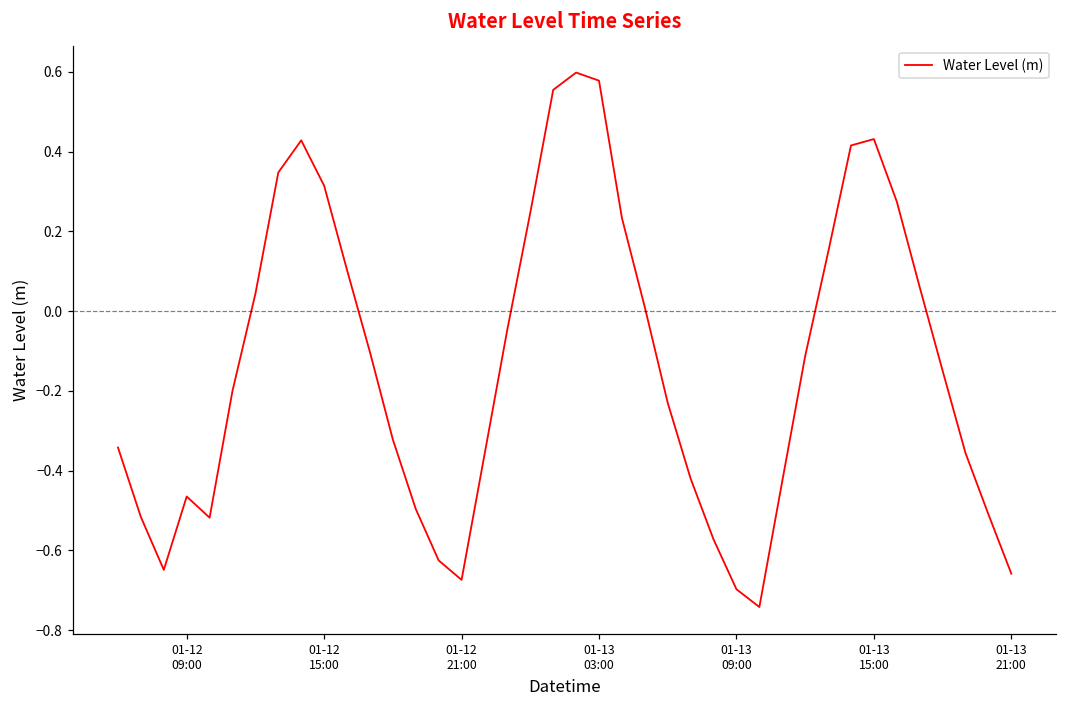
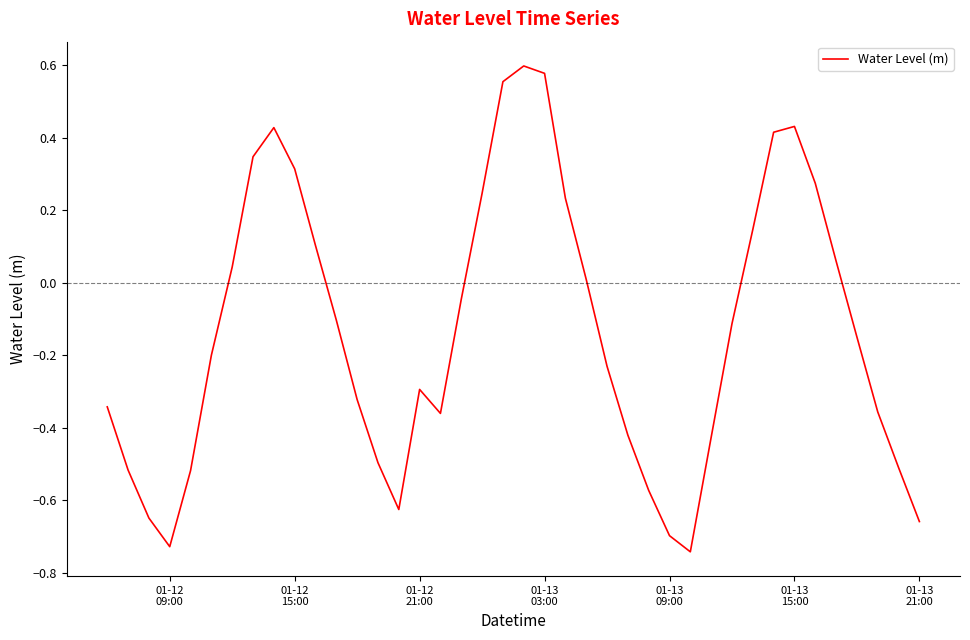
  {
-   "01-12 09:00": -0.47,
+   "01-12 09:00": -0.73,
    "01-12 15:00": 0.31,
-   "01-12 21:00": -0.67,
+   "01-12 21:00": -0.29,
    "01-13 03:00": 0.58,
    "01-13 09:00": -0.70,
    "01-13 15:00": 0.43,
    "01-13 21:00": -0.66
  }
